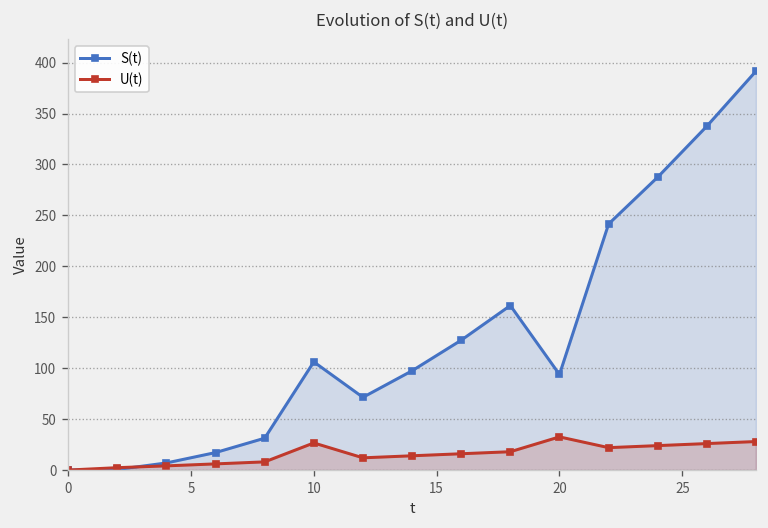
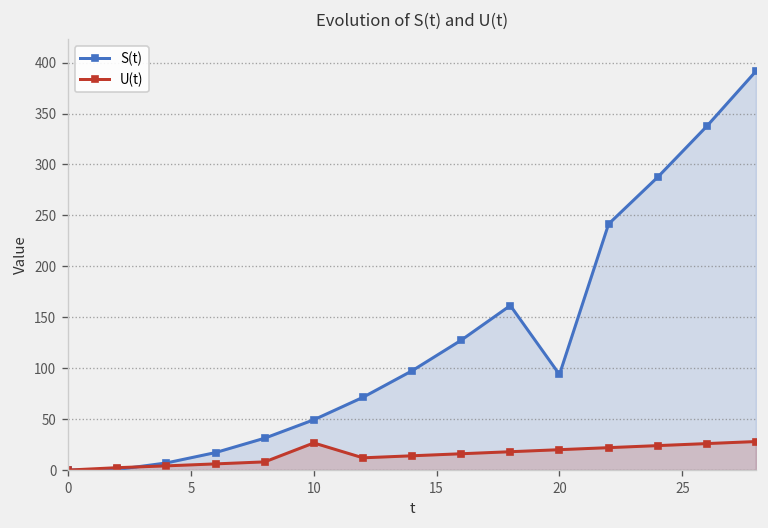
  {
    "S(t)": {
-     "10": 110,
+     "10": 50,
      "20": 90
    },
    "U(t)": {
      "10": 30,
-     "20": 30
+     "20": 20
    }
  }
